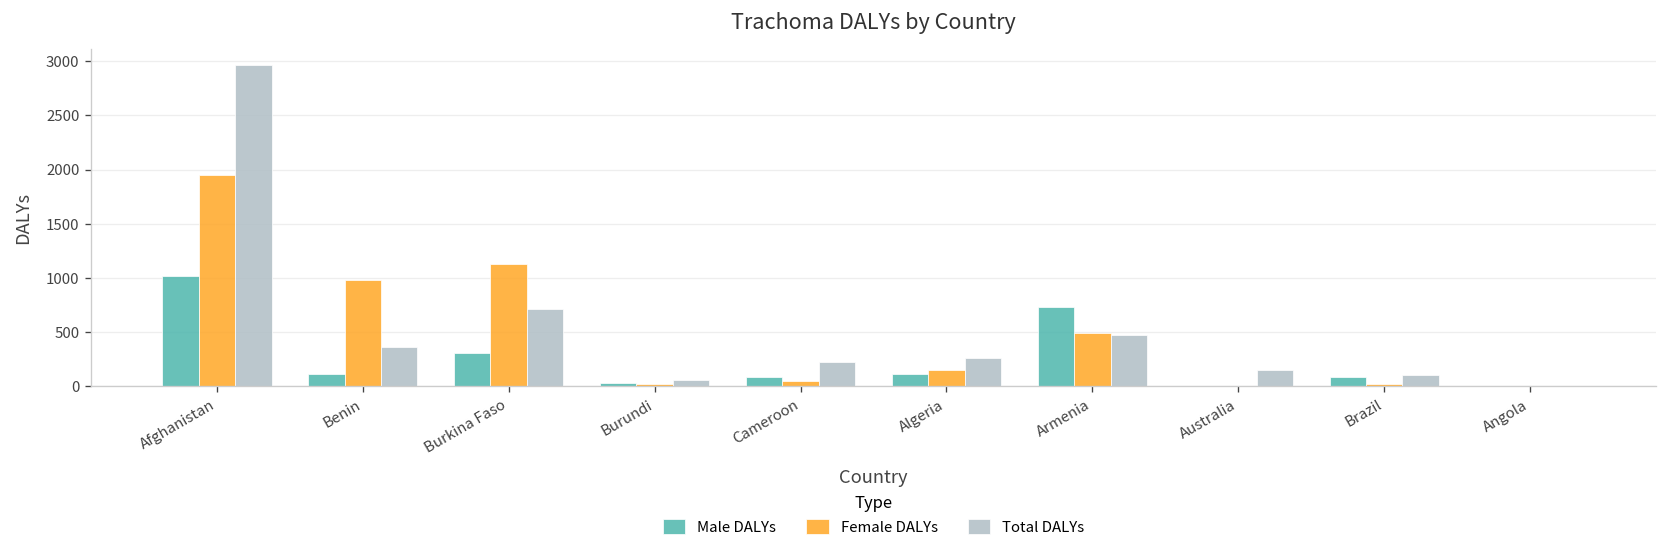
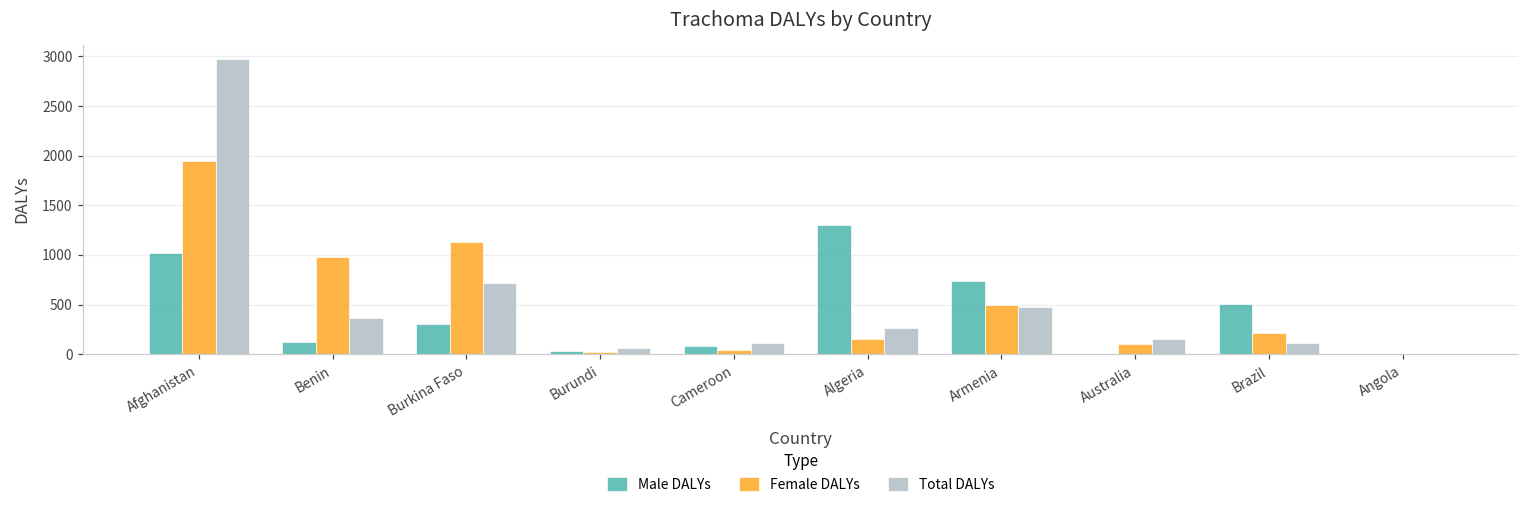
  {
    "Male DALYs": {
      "Afghanistan": 1000,
      "Benin": 100,
      "Burkina Faso": 300,
      "Burundi": 0,
      "Cameroon": 100,
-     "Algeria": 100,
+     "Algeria": 1300,
      "Armenia": 700,
-     "Brazil": 100,
+     "Brazil": 500,
      "Angola": 0
    },
    "Female DALYs": {
      "Afghanistan": 1900,
      "Benin": 1000,
      "Burkina Faso": 1100,
      "Cameroon": 0,
      "Algeria": 200,
      "Armenia": 500,
-     "Australia": 0,
-     "Brazil": 0,
+     "Australia": 100,
+     "Brazil": 200,
      "Angola": 0
    },
    "Total DALYs": {
      "Afghanistan": 3000,
      "Benin": 400,
      "Burkina Faso": 700,
      "Burundi": 100,
-     "Cameroon": 200,
+     "Cameroon": 100,
      "Algeria": 300,
      "Armenia": 500,
      "Australia": 200,
      "Brazil": 100,
      "Angola": 0
    }
  }
